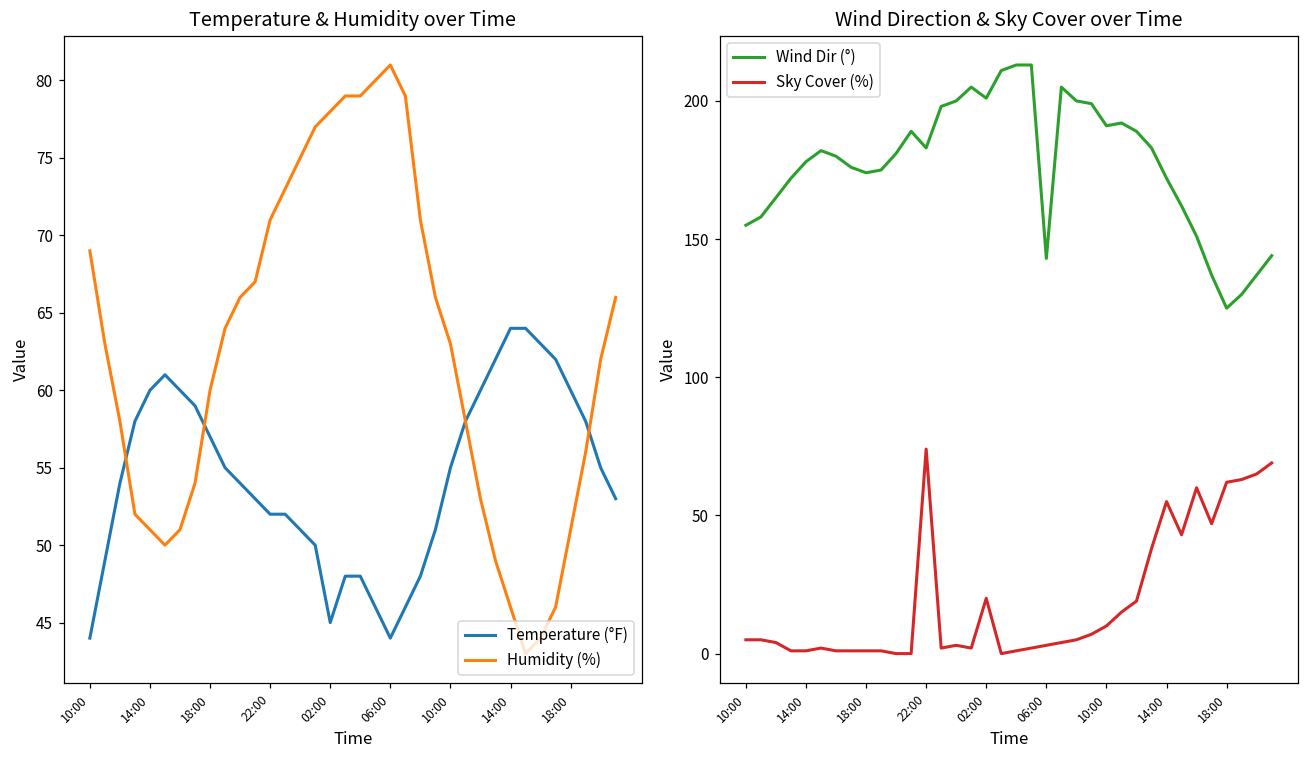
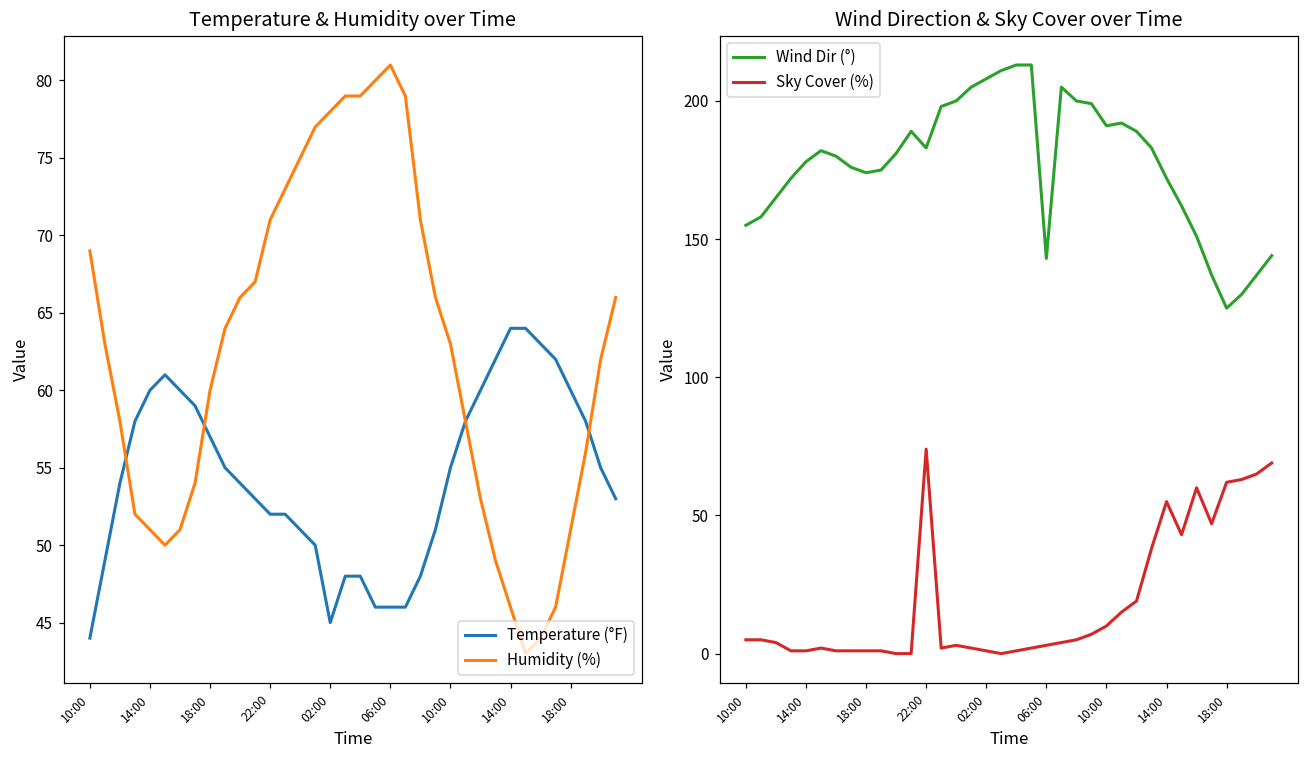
  {
    "Temperature & Humidity over Time": {
      "Temperature (°F)": {
        "22:00": 52,
        "02:00": 45,
-       "06:00": 44
+       "06:00": 46
      },
      "Humidity (%)": {
        "22:00": 71,
        "02:00": 78,
        "06:00": 81
      }
    },
    "Wind Direction & Sky Cover over Time": {
      "Wind Dir (°)": {
        "22:00": 183,
-       "02:00": 201,
+       "02:00": 208,
        "06:00": 143
      },
      "Sky Cover (%)": {
        "22:00": 74,
-       "02:00": 20,
+       "02:00": 1,
        "06:00": 3
      }
    }
  }
